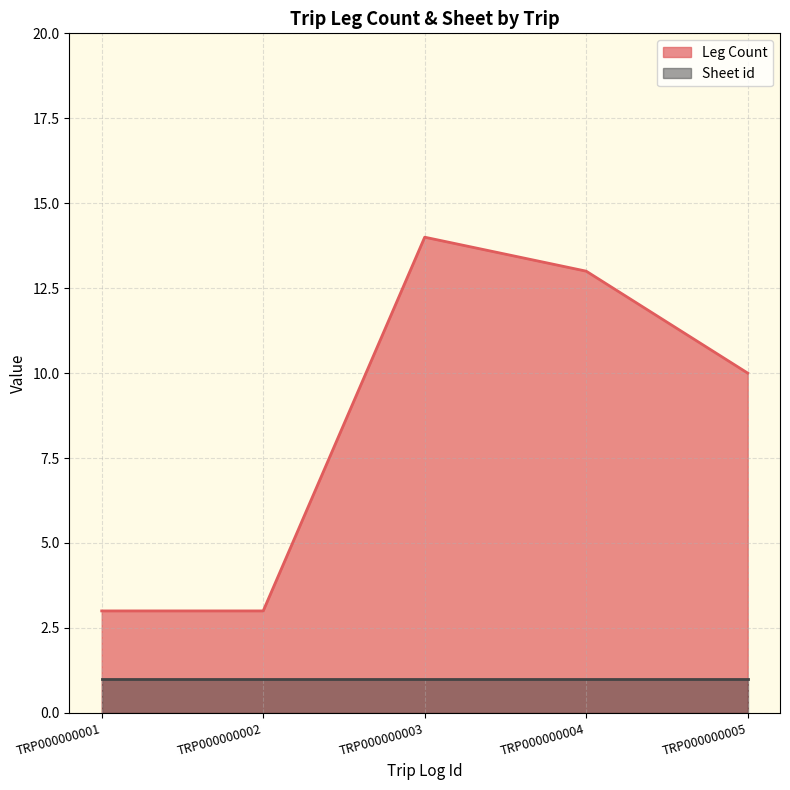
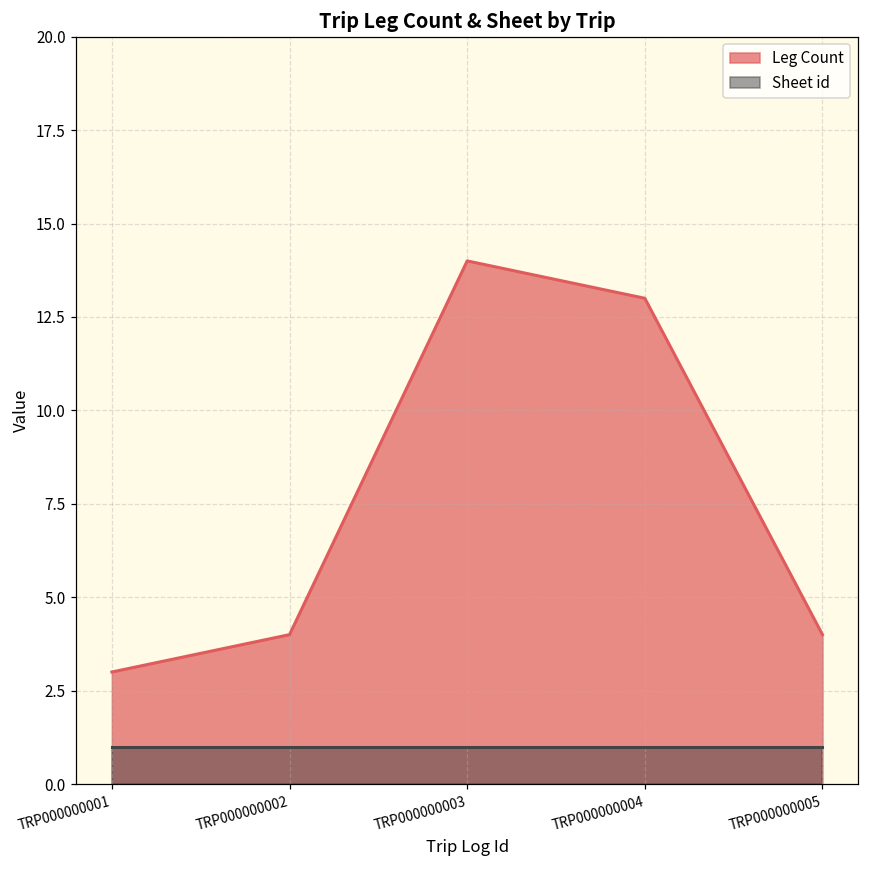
  {
    "Leg Count": {
      "TRP000000001": 3,
-     "TRP000000002": 3,
+     "TRP000000002": 4,
      "TRP000000003": 14,
      "TRP000000004": 13,
-     "TRP000000005": 10
+     "TRP000000005": 4
    },
    "Sheet id": {
      "TRP000000001": 1,
      "TRP000000002": 1,
      "TRP000000003": 1,
      "TRP000000004": 1,
      "TRP000000005": 1
    }
  }
